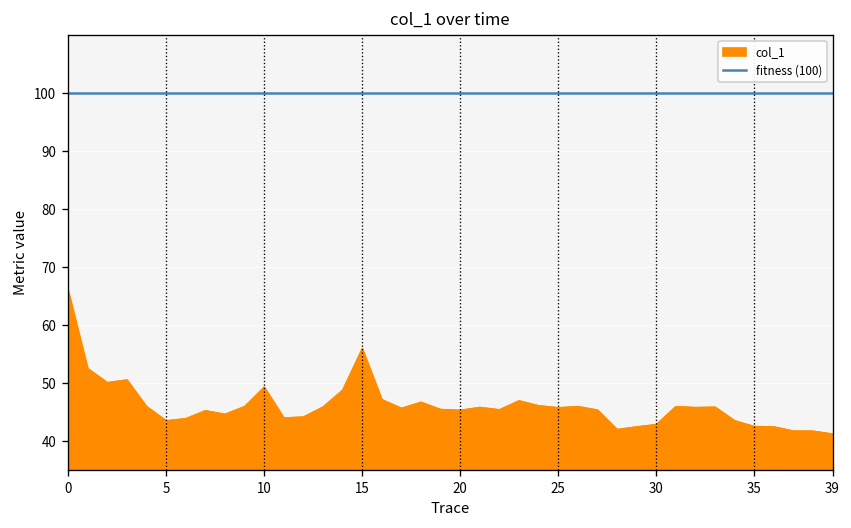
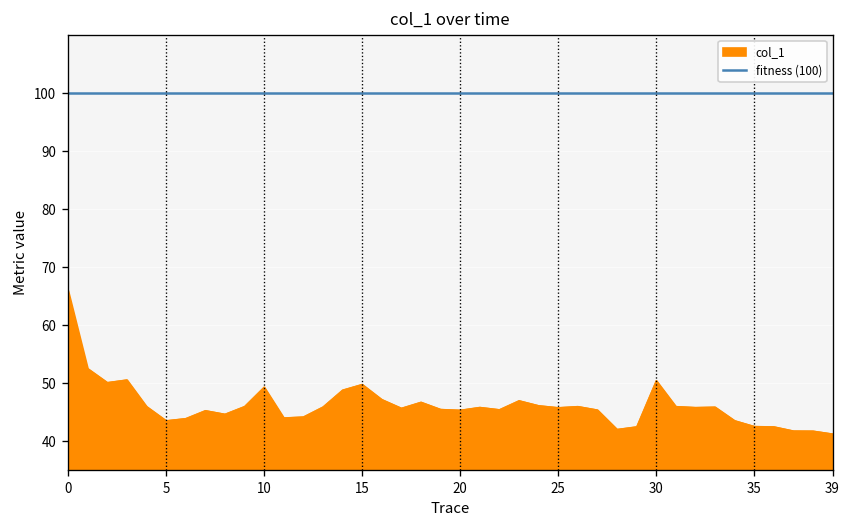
  {
    "col_1": {
      "0": 66,
      "5": 44,
      "10": 49,
-     "15": 56,
+     "15": 50,
      "20": 45,
      "25": 46,
-     "30": 43,
+     "30": 50,
      "35": 43,
      "39": 41
    },
    "fitness (100)": {
      "0": 100,
      "5": 100,
      "10": 100,
      "15": 100,
      "20": 100,
      "25": 100,
      "30": 100,
      "35": 100,
      "39": 100
    }
  }
